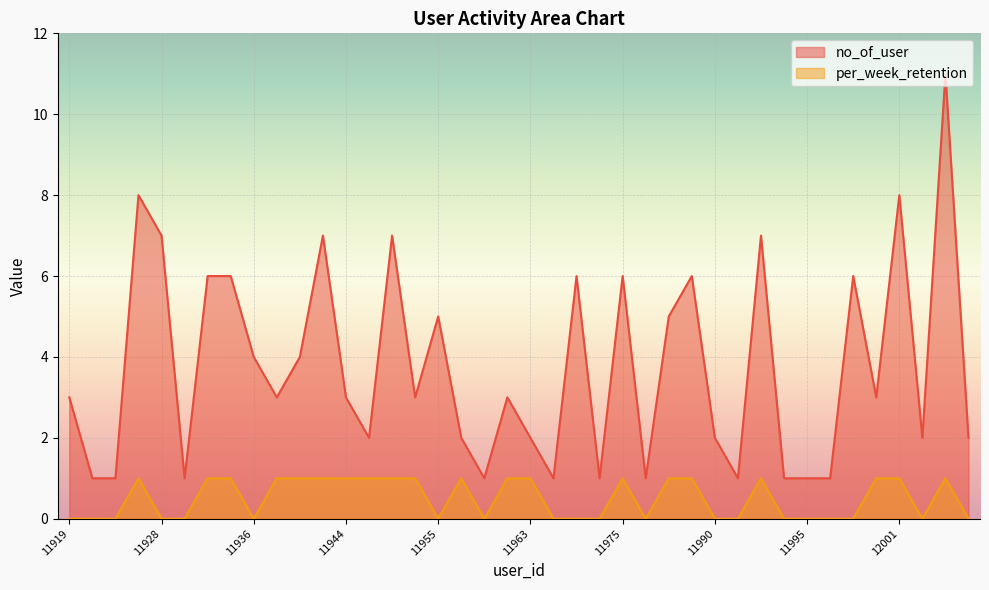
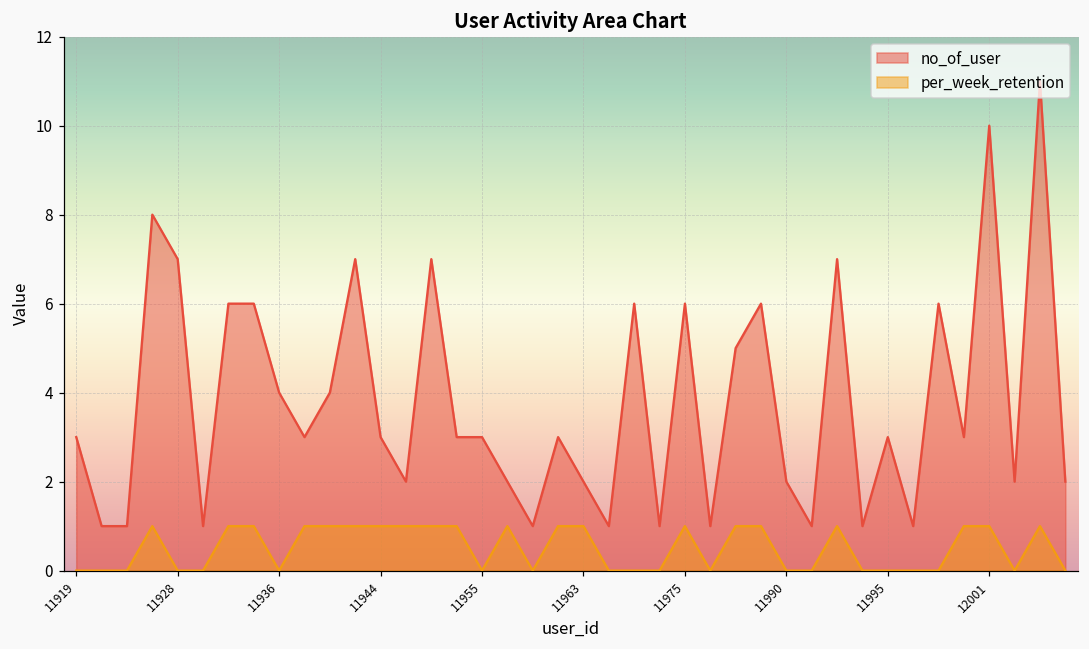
  {
    "no_of_user": {
      "11919": 3,
      "11928": 7,
      "11936": 4,
      "11944": 3,
-     "11955": 5,
+     "11955": 3,
      "11963": 2,
      "11975": 6,
      "11990": 2,
-     "11995": 1,
-     "12001": 8
+     "11995": 3,
+     "12001": 10
    },
    "per_week_retention": {
      "11919": 0,
      "11928": 0,
      "11936": 0,
      "11944": 1,
      "11955": 0,
      "11963": 1,
      "11975": 1,
      "11990": 0,
      "11995": 0,
      "12001": 1
    }
  }
